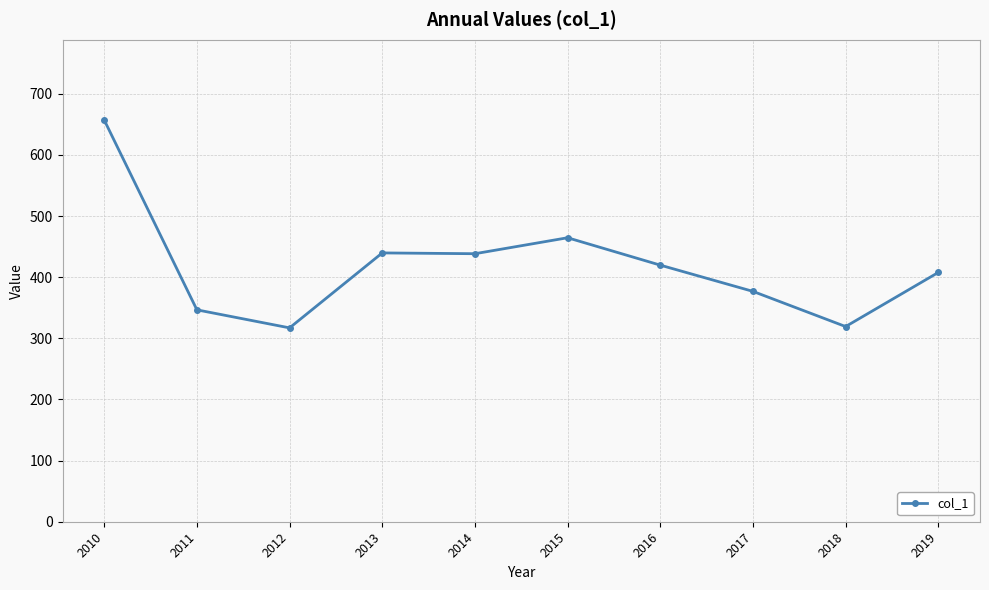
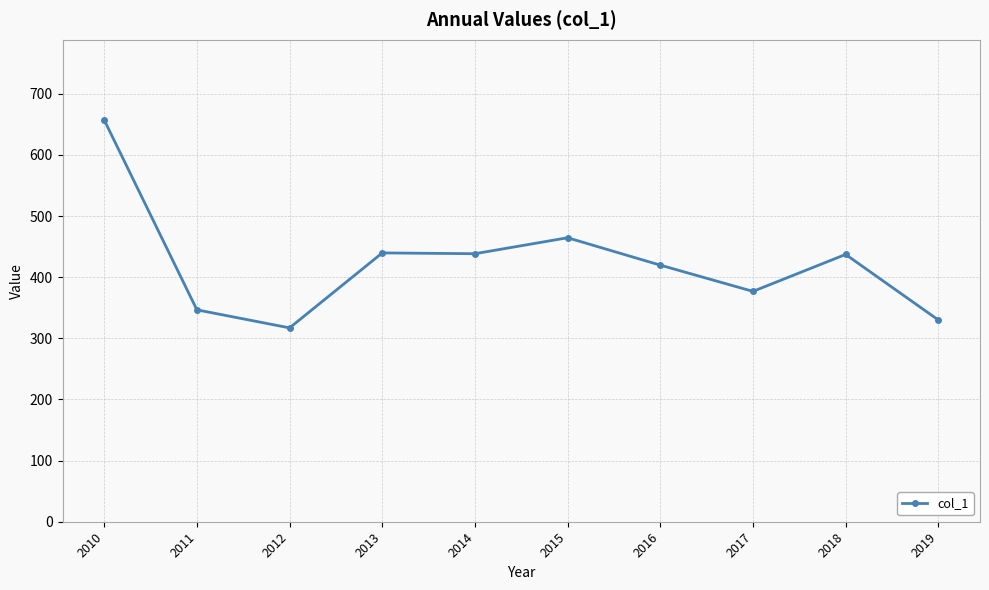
  {
    "2010": 660,
    "2011": 350,
    "2012": 320,
    "2013": 440,
    "2014": 440,
    "2015": 460,
    "2016": 420,
    "2017": 380,
-   "2018": 320,
-   "2019": 410
+   "2018": 440,
+   "2019": 330
  }
